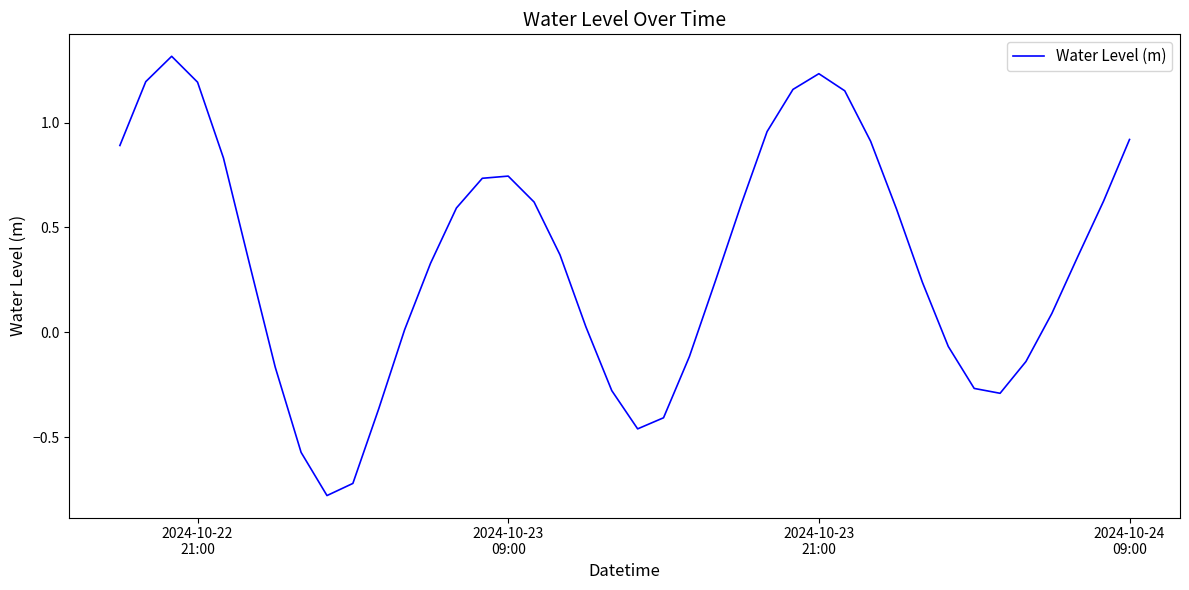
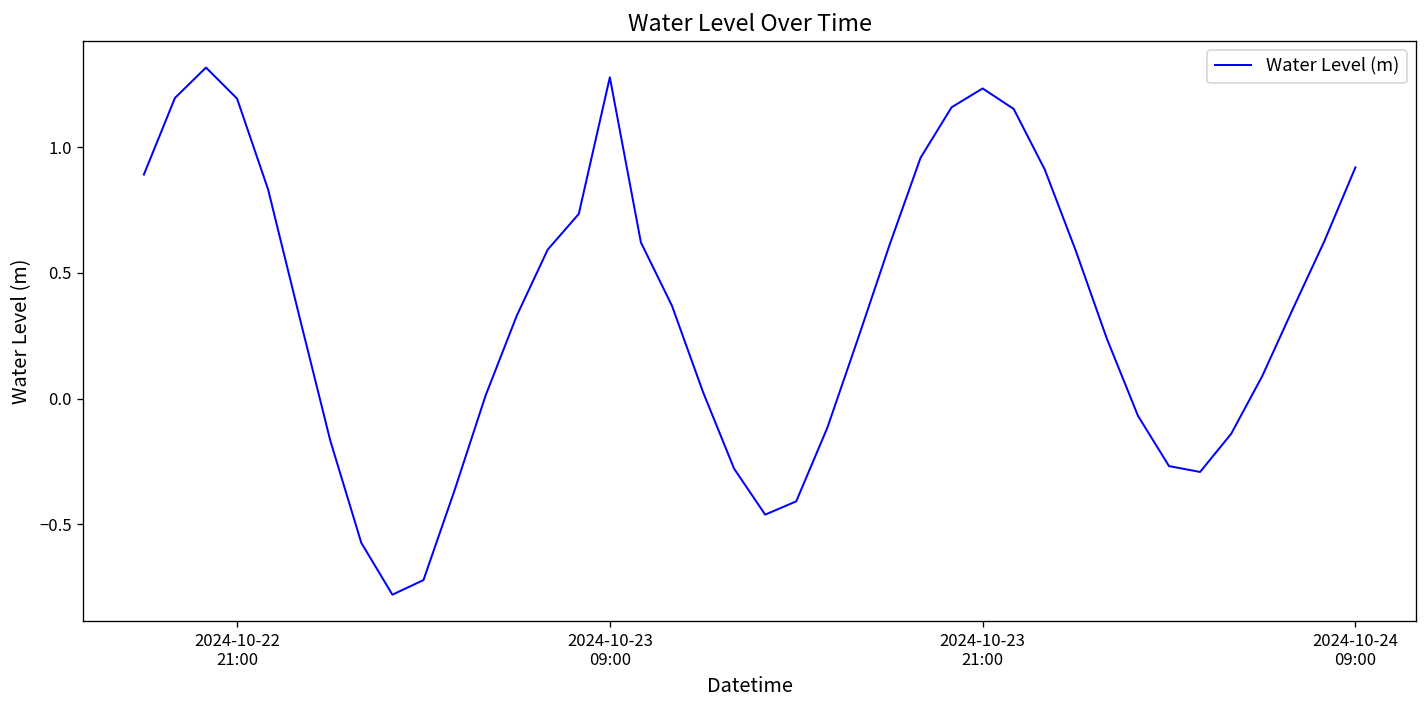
  {
    "2024-10-22 21:00": 1.19,
-   "2024-10-23 09:00": 0.74,
+   "2024-10-23 09:00": 1.28,
    "2024-10-23 21:00": 1.23,
    "2024-10-24 09:00": 0.92
  }
